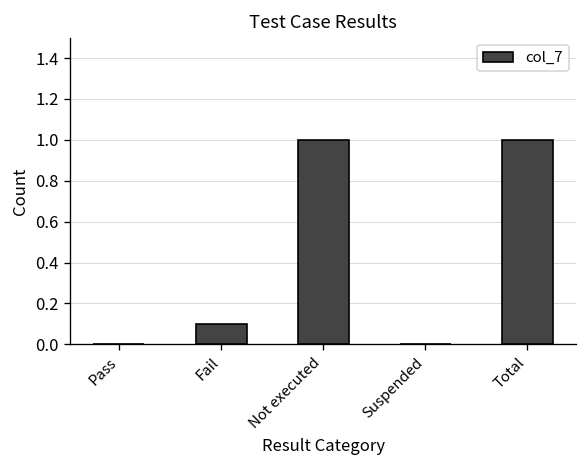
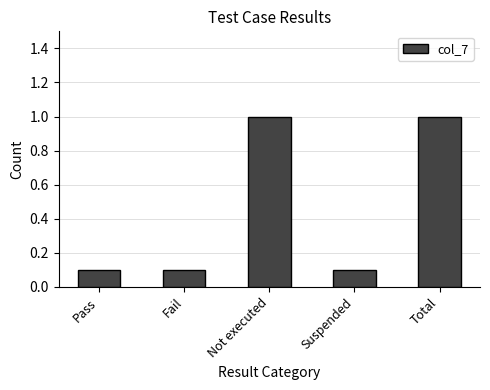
  {
-   "Pass": 0.0,
+   "Pass": 0.1,
    "Fail": 0.1,
    "Not executed": 1.0,
-   "Suspended": 0.0,
+   "Suspended": 0.1,
    "Total": 1.0
  }
